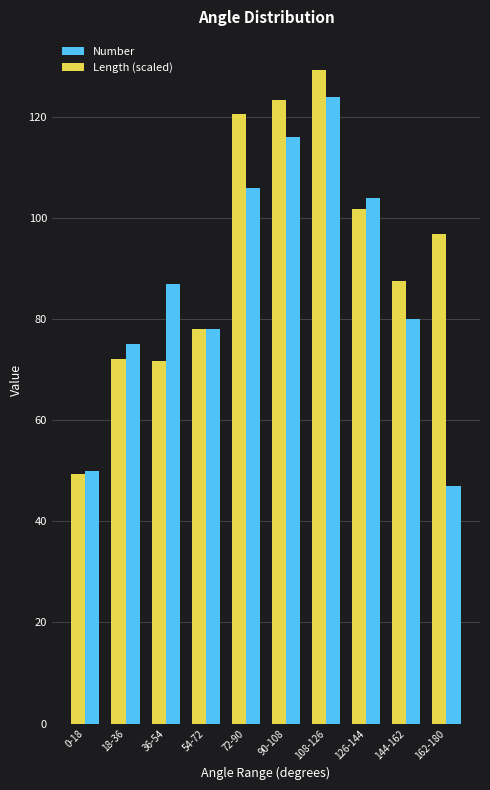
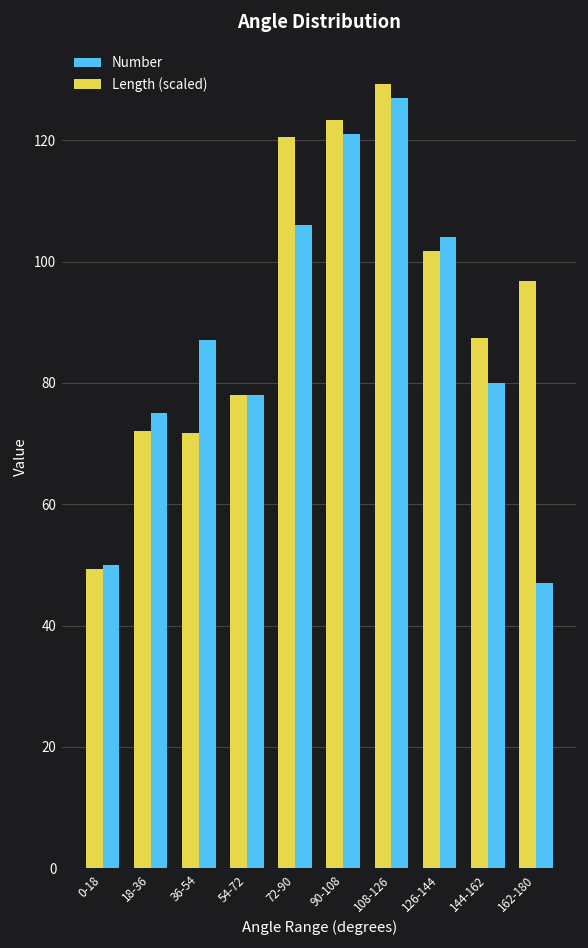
  {
    "Number": {
      "0-18": 50,
      "18-36": 75,
      "36-54": 87,
      "54-72": 78,
      "72-90": 106,
-     "90-108": 116,
-     "108-126": 124,
+     "90-108": 121,
+     "108-126": 127,
      "126-144": 104,
      "144-162": 80,
      "162-180": 47
    },
    "Length (scaled)": {
      "0-18": 49,
      "18-36": 72,
      "36-54": 72,
      "54-72": 78,
      "72-90": 120,
      "90-108": 123,
      "108-126": 129,
      "126-144": 102,
      "144-162": 87,
      "162-180": 97
    }
  }
